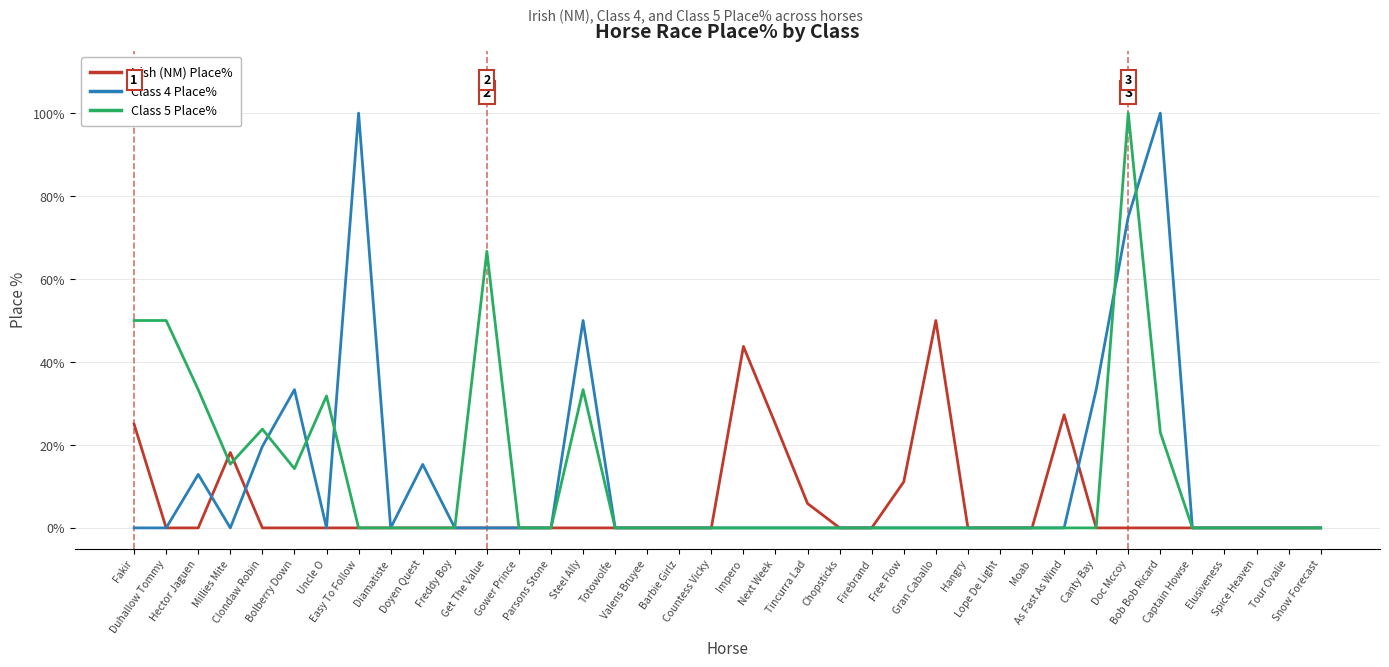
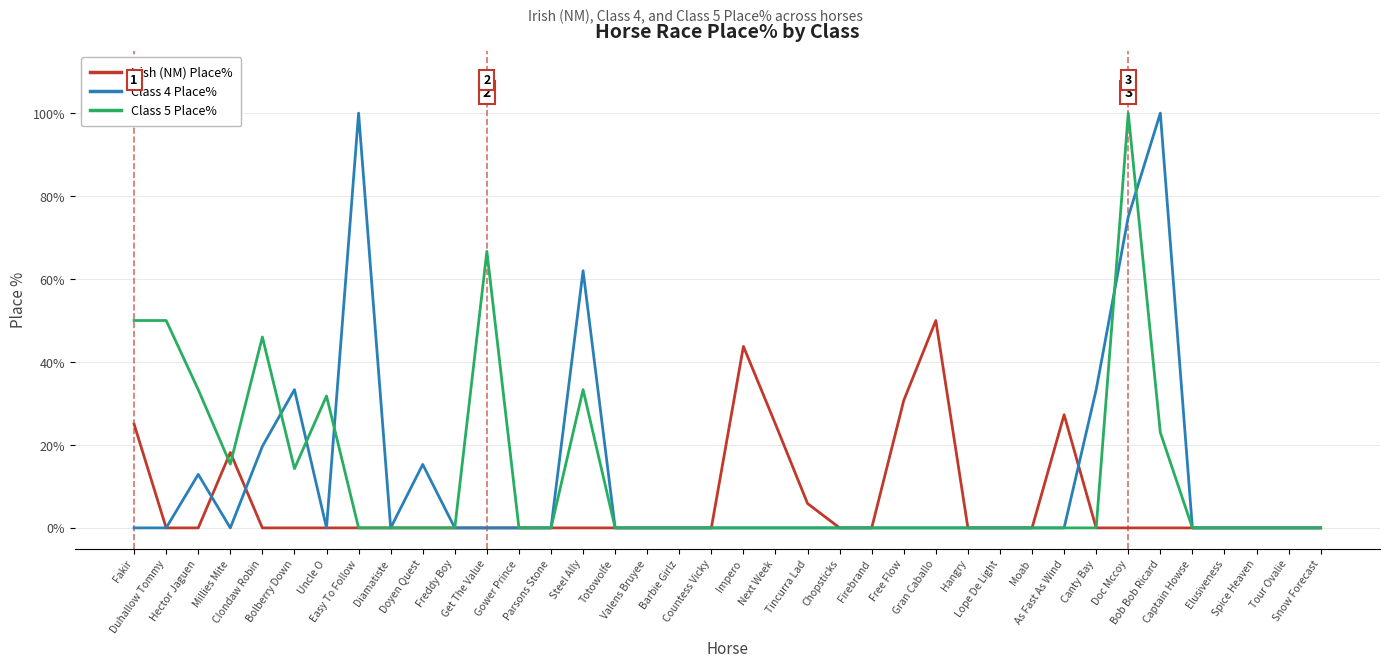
  {
    "Irish (NM) Place%": {
      "Fakir": "25%",
      "Hector Jaguen": "0%",
      "Millies Mite": "18%",
      "Clondaw Robin": "0%",
      "Bolberry Down": "0%",
      "Steel Ally": "0%",
      "Impero": "44%",
      "Next Week": "25%",
      "Tincurra Lad": "6%",
-     "Free Flow": "11%",
+     "Free Flow": "31%",
      "Gran Caballo": "50%",
      "As Fast As Wind": "27%",
      "Doc Mccoy": "0%",
      "Bob Bob Ricard": "0%"
    },
    "Class 4 Place%": {
      "Fakir": "0%",
      "Hector Jaguen": "13%",
      "Millies Mite": "0%",
      "Clondaw Robin": "20%",
      "Bolberry Down": "33%",
      "Easy To Follow": "100%",
      "Doyen Quest": "15%",
-     "Steel Ally": "50%",
+     "Steel Ally": "62%",
      "Canty Bay": "33%",
      "Doc Mccoy": "75%",
      "Bob Bob Ricard": "100%"
    },
    "Class 5 Place%": {
      "Fakir": "50%",
      "Duhallow Tommy": "50%",
      "Hector Jaguen": "33%",
      "Millies Mite": "15%",
-     "Clondaw Robin": "24%",
+     "Clondaw Robin": "46%",
      "Bolberry Down": "14%",
      "Uncle O": "32%",
      "Get The Value": "67%",
      "Steel Ally": "33%",
      "Bob Bob Ricard": "23%"
    }
  }
